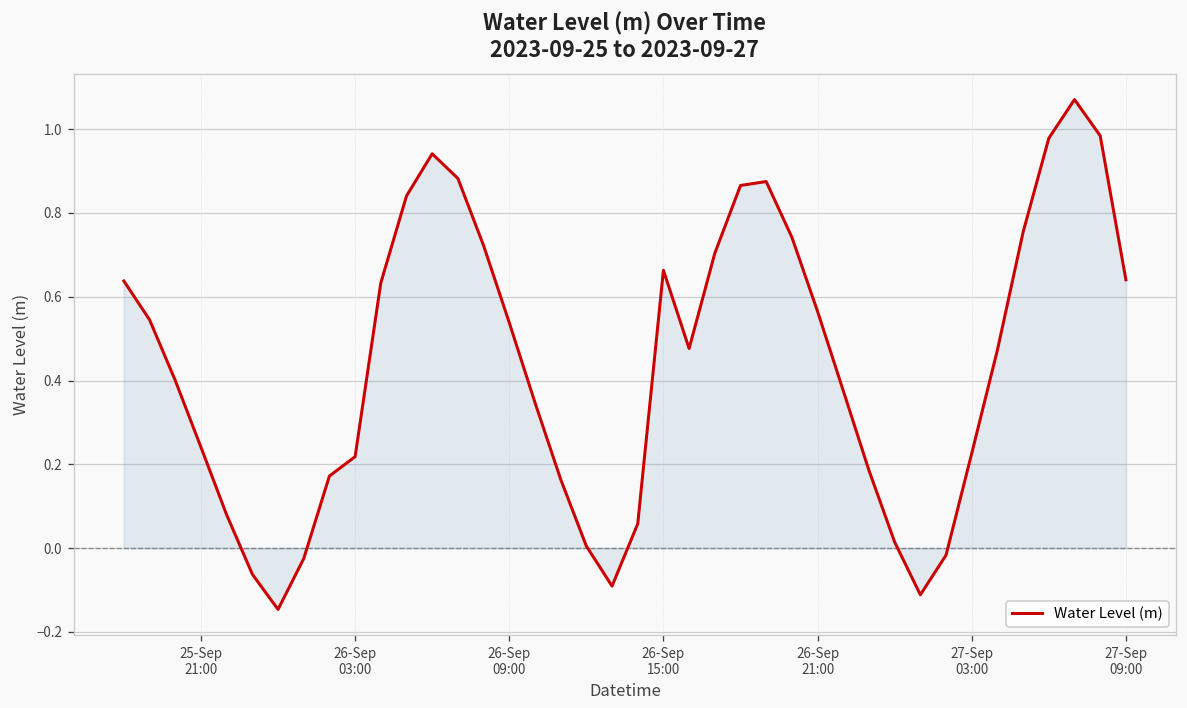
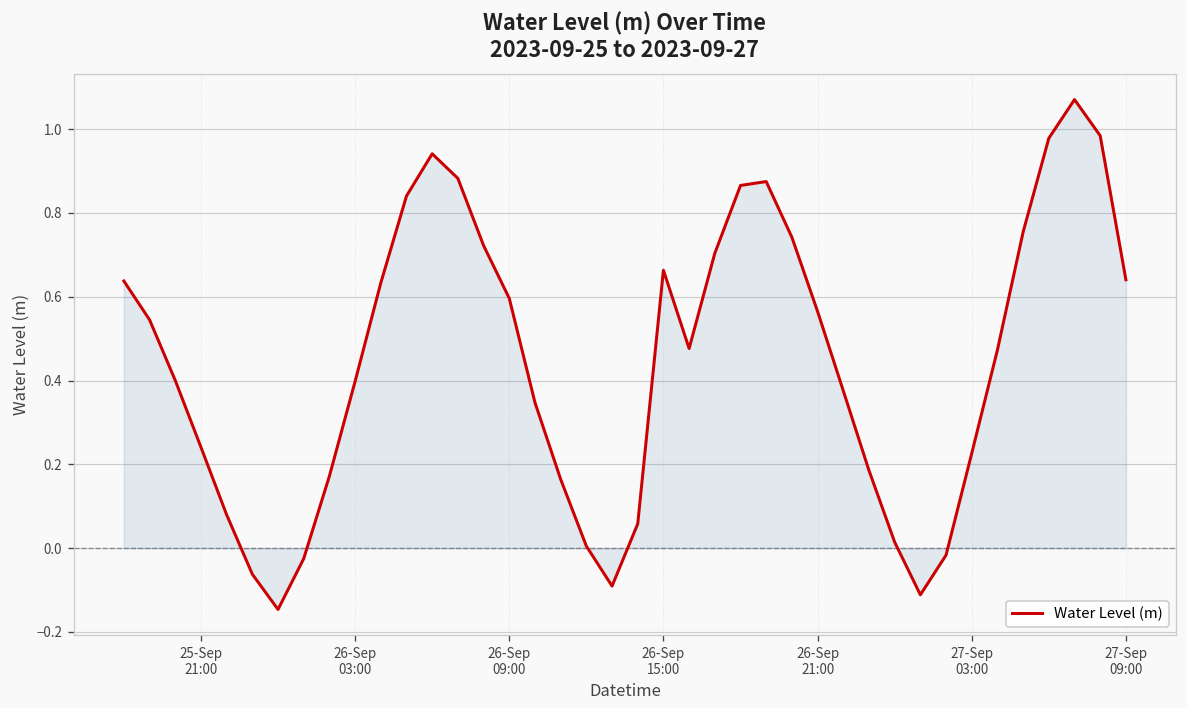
  {
    "Water Level (m)": {
-     "26-Sep 03:00": 0.22,
-     "26-Sep 09:00": 0.54
+     "26-Sep 03:00": 0.40,
+     "26-Sep 09:00": 0.60
    }
  }
